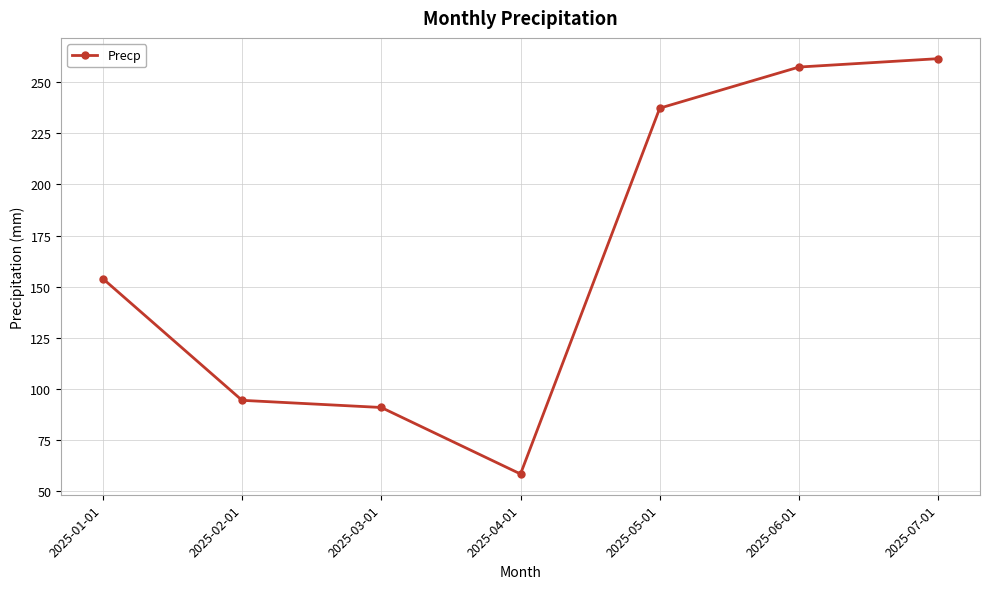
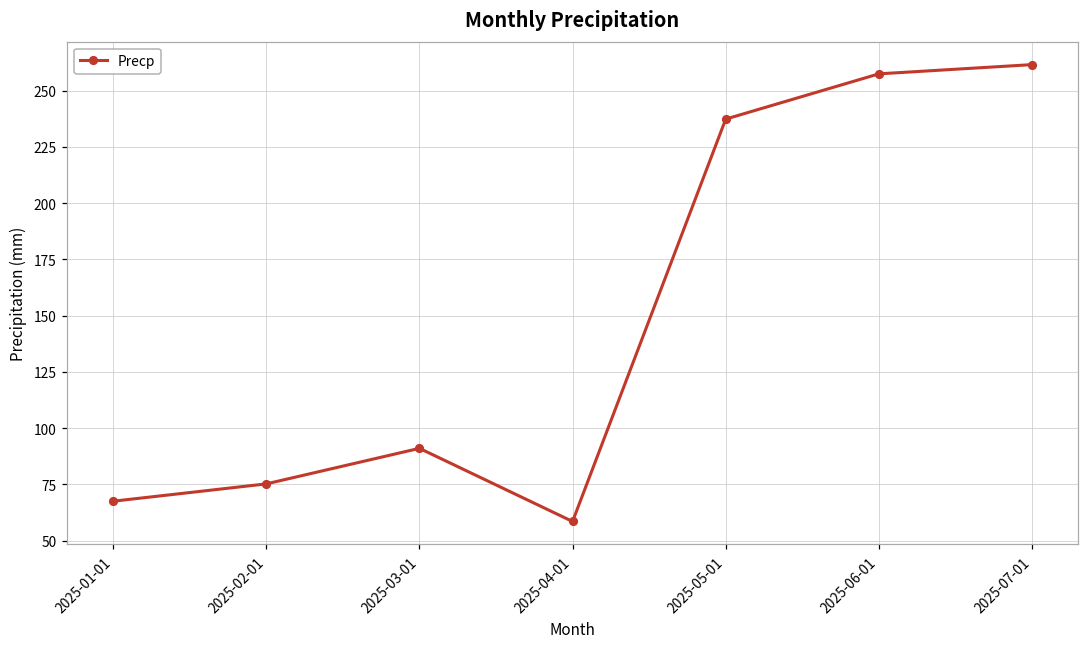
  {
-   "2025-01-01": 154,
-   "2025-02-01": 95,
+   "2025-01-01": 68,
+   "2025-02-01": 75,
    "2025-03-01": 91,
    "2025-04-01": 59,
    "2025-05-01": 237,
    "2025-06-01": 257,
    "2025-07-01": 262
  }
